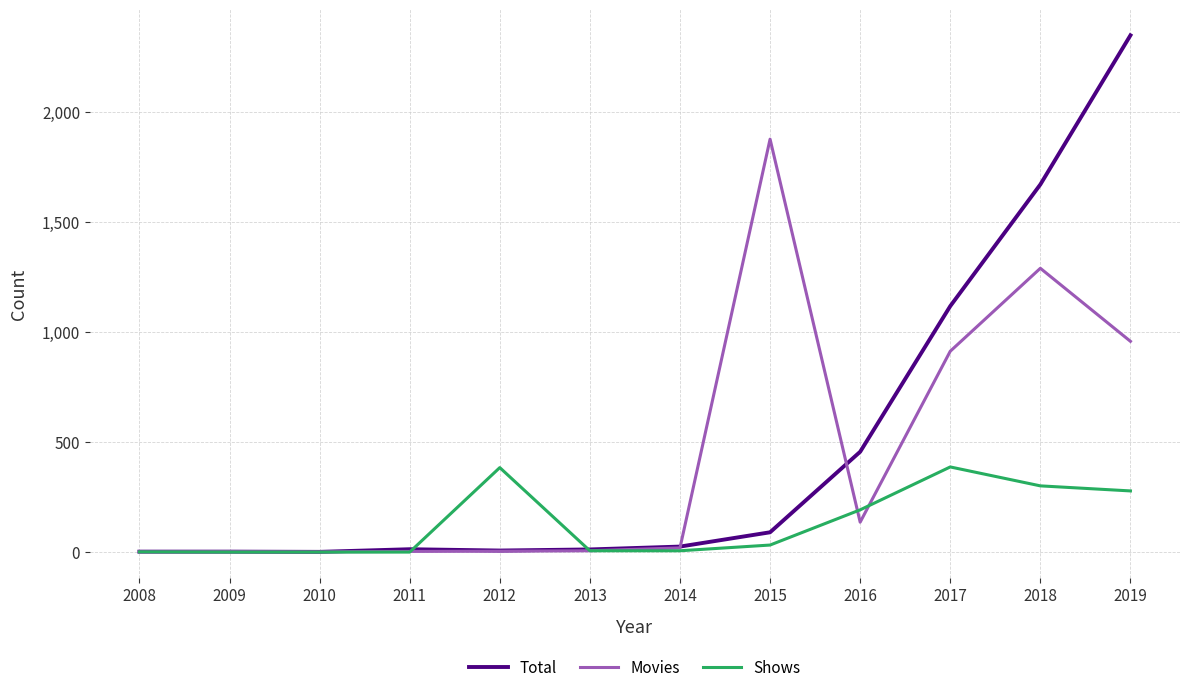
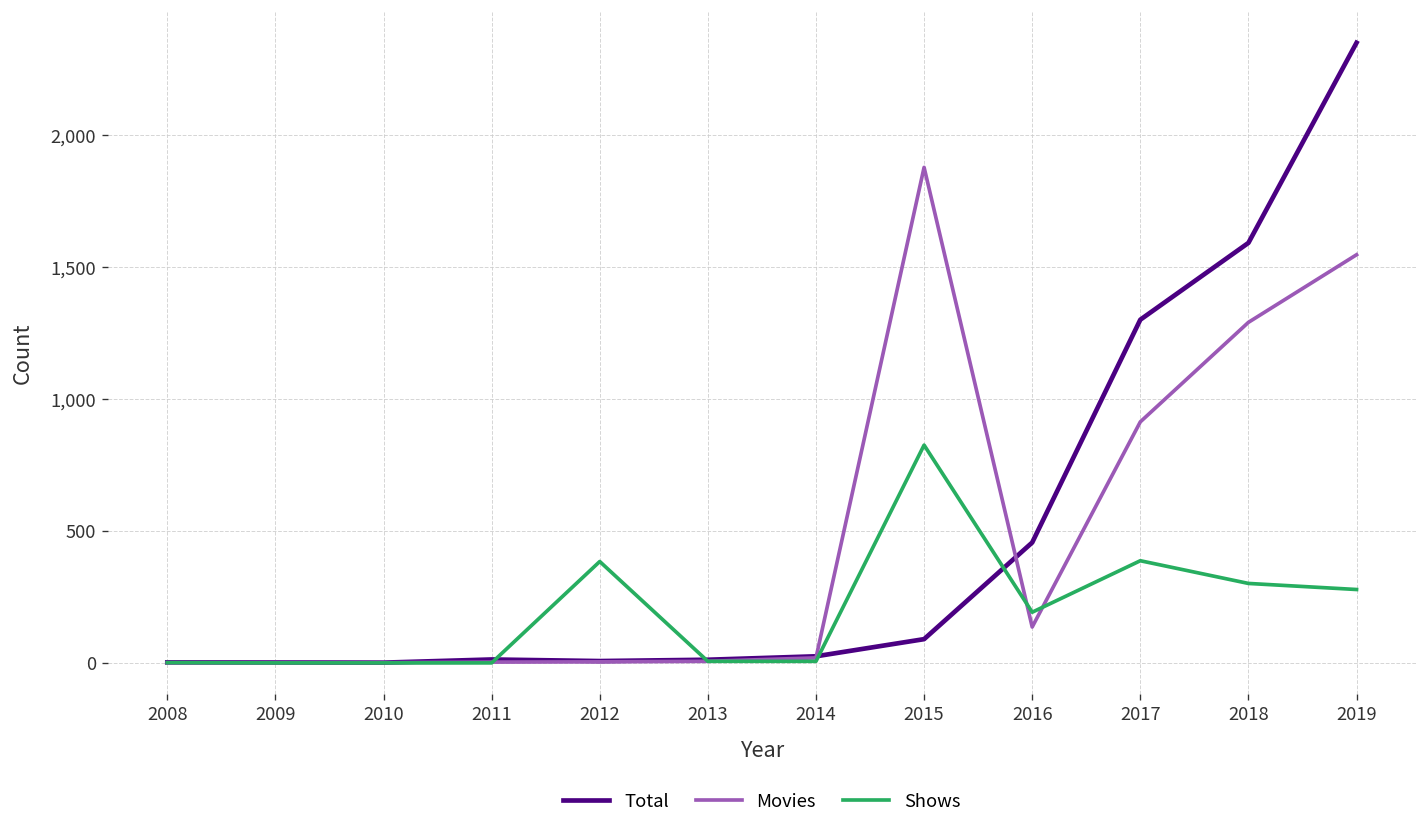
  {
    "Total": {
      "2015": "90",
      "2016": "460",
-     "2017": "1,120",
-     "2018": "1,670",
+     "2017": "1,300",
+     "2018": "1,590",
      "2019": "2,350"
    },
    "Movies": {
      "2015": "1,880",
      "2016": "140",
      "2017": "910",
      "2018": "1,290",
-     "2019": "960"
+     "2019": "1,550"
    },
    "Shows": {
      "2012": "380",
      "2014": "10",
-     "2015": "30",
+     "2015": "830",
      "2016": "190",
      "2017": "390",
      "2018": "300",
      "2019": "280"
    }
  }
